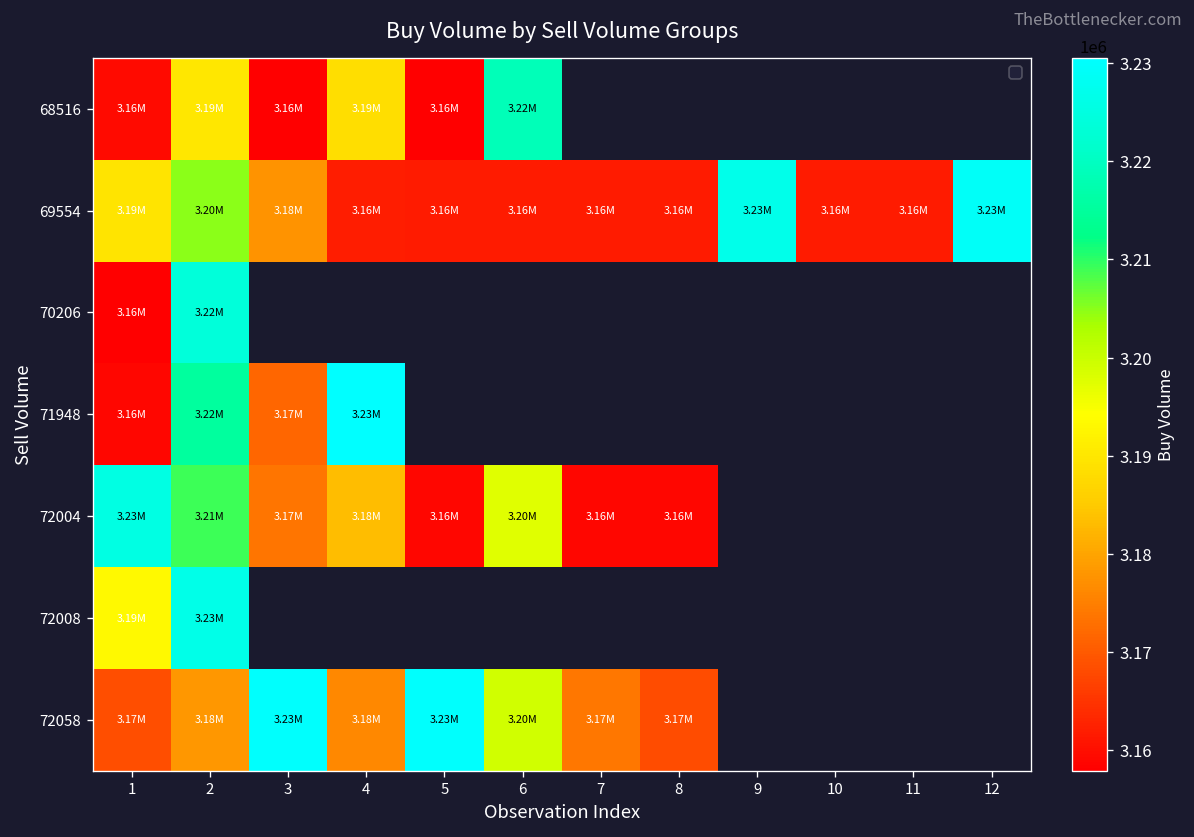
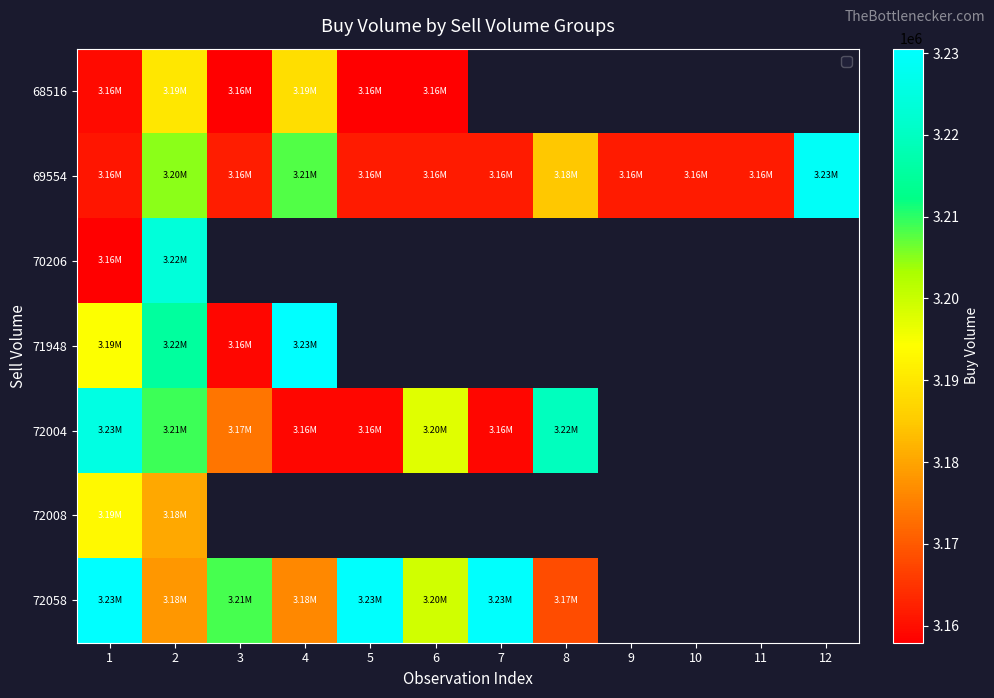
  {
    "68516": {
      "1": "3.16M",
      "2": "3.19M",
      "3": "3.16M",
      "4": "3.19M",
      "5": "3.16M",
-     "6": "3.22M"
+     "6": "3.16M"
    },
    "69554": {
-     "1": "3.19M",
+     "1": "3.16M",
      "2": "3.20M",
-     "3": "3.18M",
-     "4": "3.16M",
+     "3": "3.16M",
+     "4": "3.21M",
      "5": "3.16M",
      "6": "3.16M",
      "7": "3.16M",
-     "8": "3.16M",
-     "9": "3.23M",
+     "8": "3.18M",
+     "9": "3.16M",
      "10": "3.16M",
      "11": "3.16M",
      "12": "3.23M"
    },
    "70206": {
      "1": "3.16M",
      "2": "3.22M"
    },
    "71948": {
-     "1": "3.16M",
+     "1": "3.19M",
      "2": "3.22M",
-     "3": "3.17M",
+     "3": "3.16M",
      "4": "3.23M"
    },
    "72004": {
      "1": "3.23M",
      "2": "3.21M",
      "3": "3.17M",
-     "4": "3.18M",
+     "4": "3.16M",
      "5": "3.16M",
      "6": "3.20M",
      "7": "3.16M",
-     "8": "3.16M"
+     "8": "3.22M"
    },
    "72008": {
      "1": "3.19M",
-     "2": "3.23M"
+     "2": "3.18M"
    },
    "72058": {
-     "1": "3.17M",
+     "1": "3.23M",
      "2": "3.18M",
-     "3": "3.23M",
+     "3": "3.21M",
      "4": "3.18M",
      "5": "3.23M",
      "6": "3.20M",
-     "7": "3.17M",
+     "7": "3.23M",
      "8": "3.17M"
    }
  }
